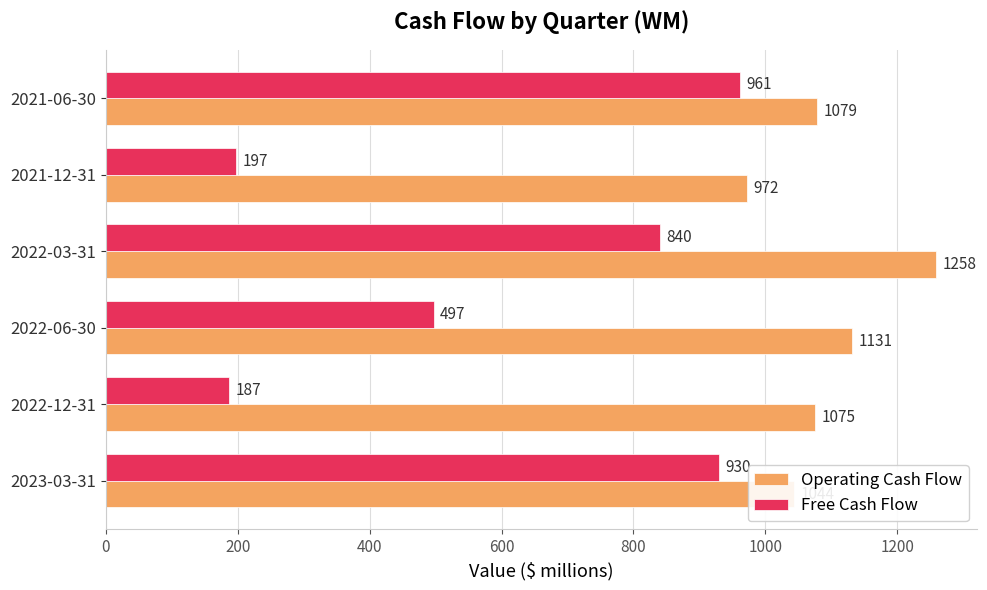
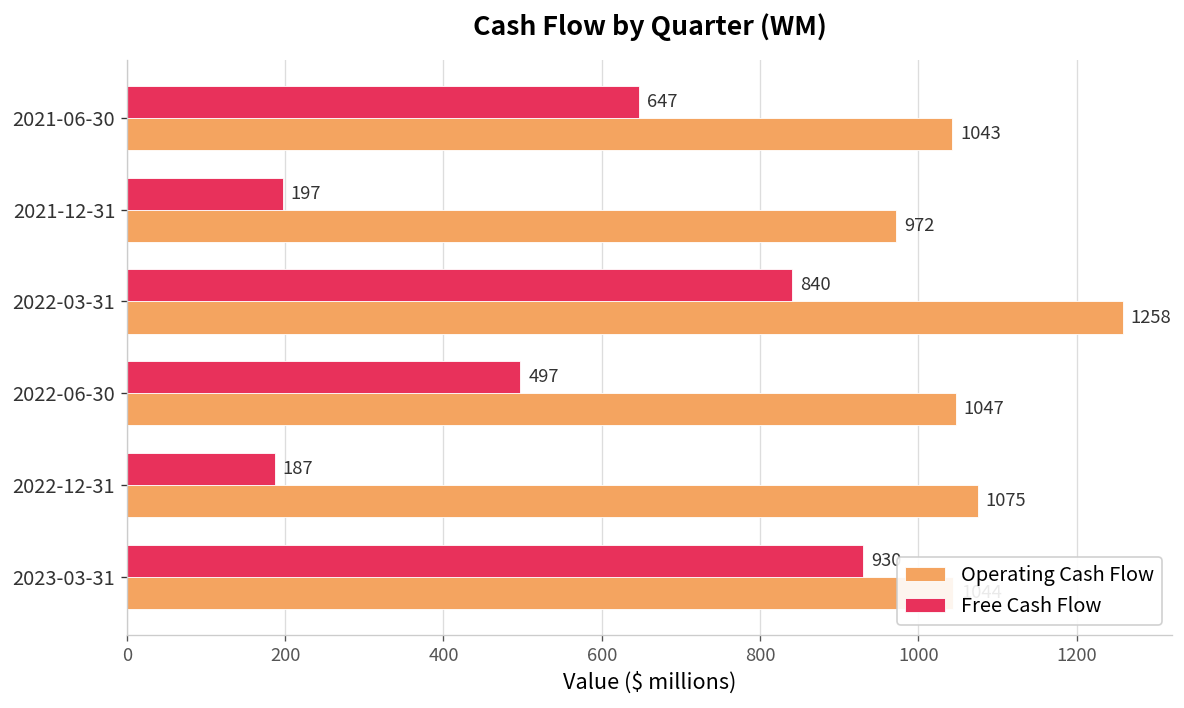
  {
    "Operating Cash Flow": {
-     "2021-06-30": 1079,
+     "2021-06-30": 1043,
      "2021-12-31": 972,
      "2022-03-31": 1258,
-     "2022-06-30": 1131,
+     "2022-06-30": 1047,
      "2022-12-31": 1075
    },
    "Free Cash Flow": {
-     "2021-06-30": 961,
+     "2021-06-30": 647,
      "2021-12-31": 197,
      "2022-03-31": 840,
      "2022-06-30": 497,
      "2022-12-31": 187
    }
  }
